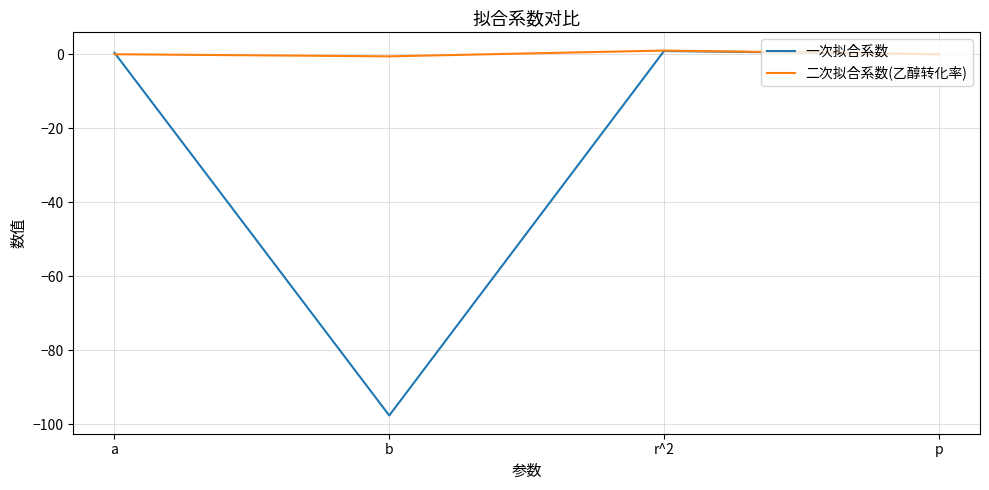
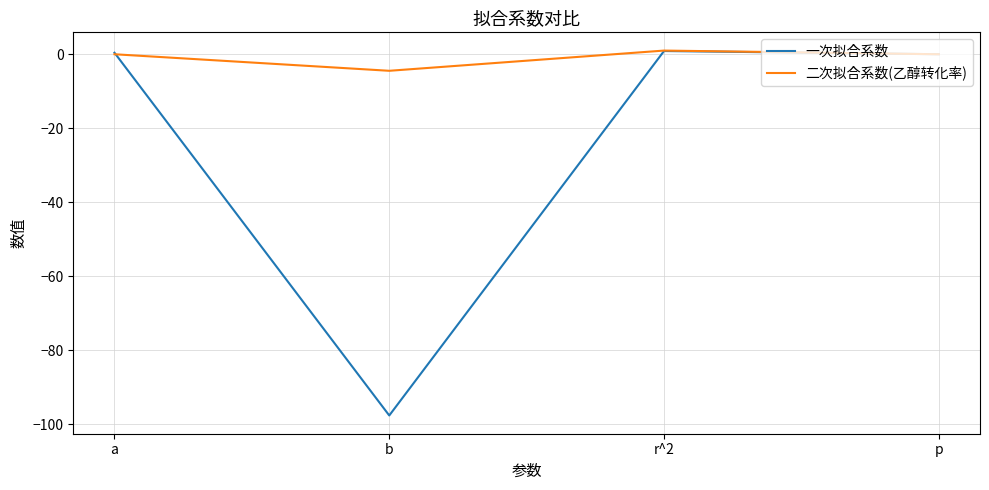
  {
    "一次拟合系数": {
      "b": -98
    },
    "二次拟合系数(乙醇转化率)": {
-     "b": -1
+     "b": -4
    }
  }
